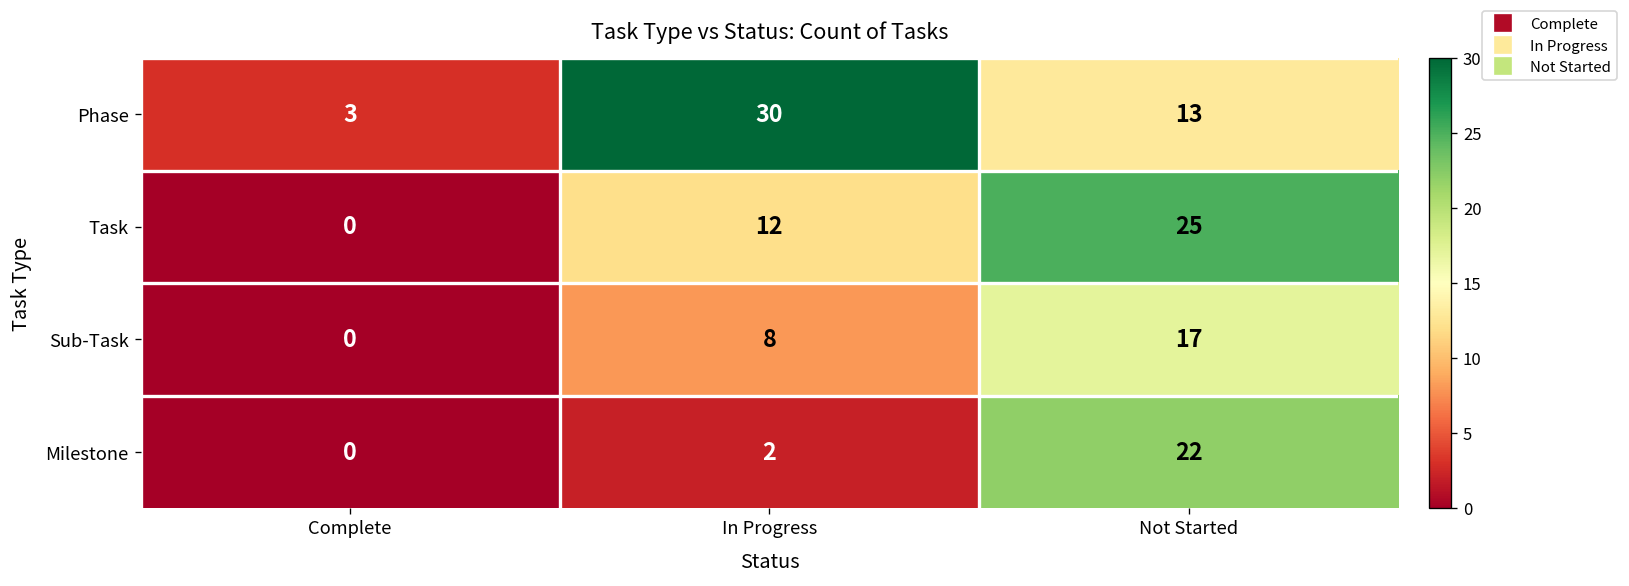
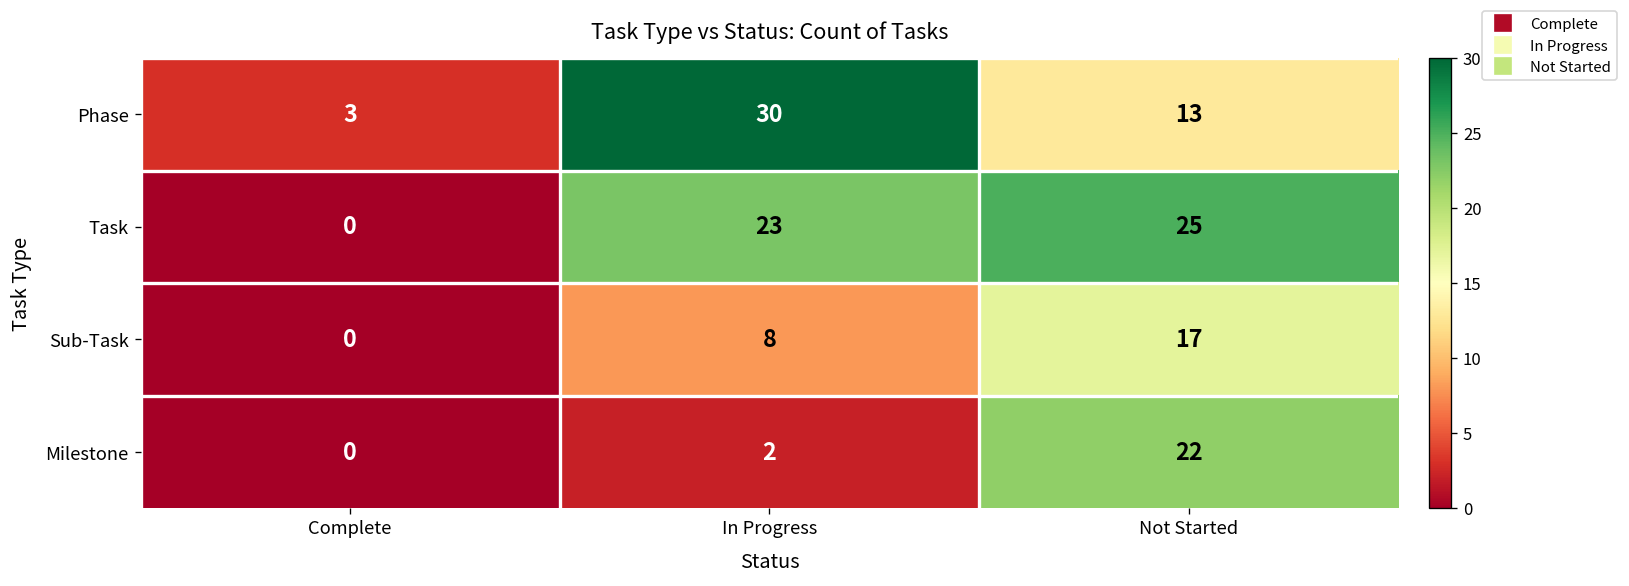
  {
    "Phase": {
      "Complete": 3,
      "In Progress": 30,
      "Not Started": 13
    },
    "Task": {
      "Complete": 0,
-     "In Progress": 12,
+     "In Progress": 23,
      "Not Started": 25
    },
    "Sub-Task": {
      "Complete": 0,
      "In Progress": 8,
      "Not Started": 17
    },
    "Milestone": {
      "Complete": 0,
      "In Progress": 2,
      "Not Started": 22
    }
  }
